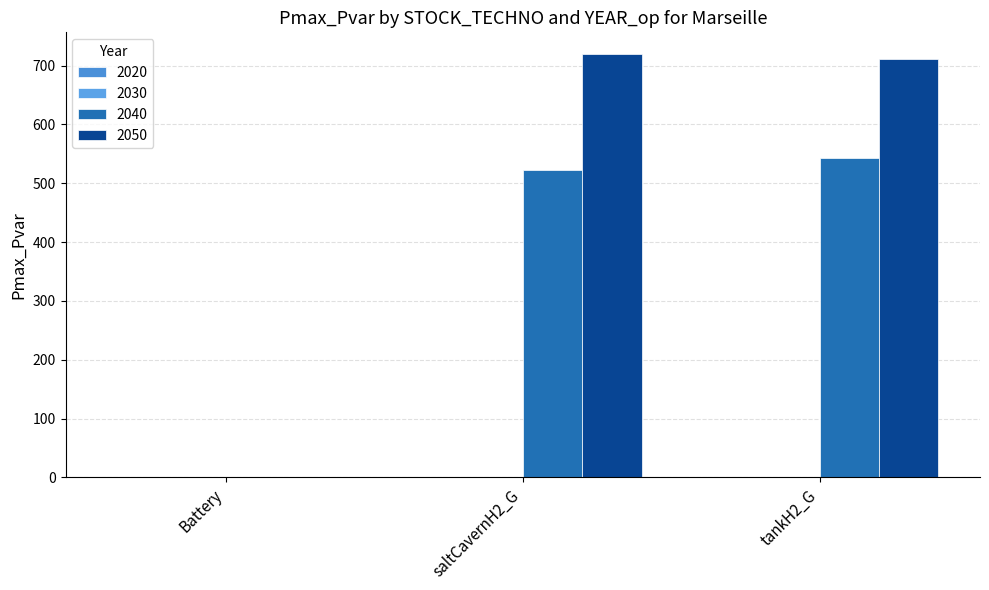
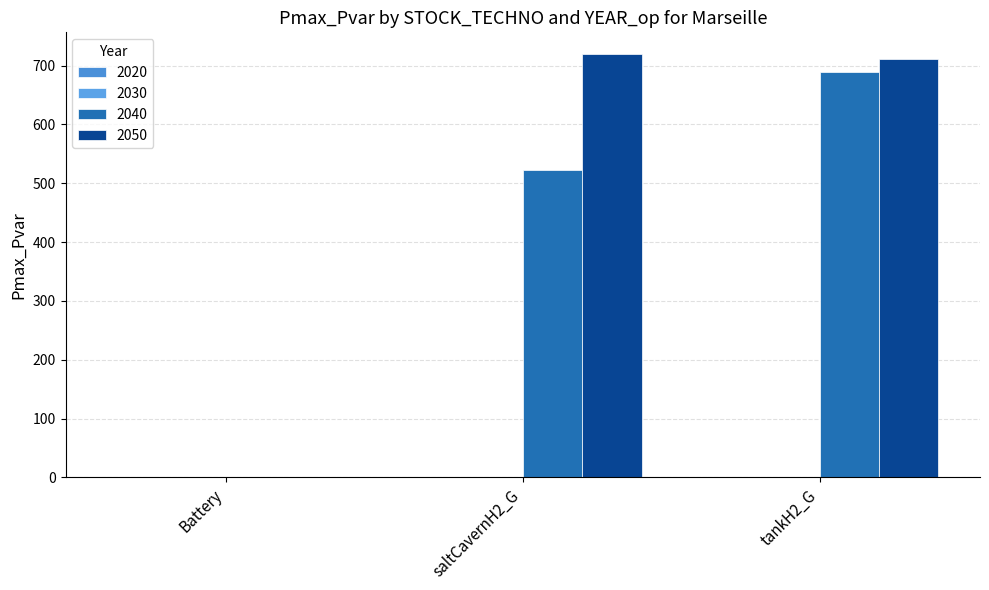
  {
    "2040": {
      "Battery": 0,
      "saltCavernH2_G": 520,
-     "tankH2_G": 540
+     "tankH2_G": 690
    },
    "2050": {
      "Battery": 0,
      "saltCavernH2_G": 720,
      "tankH2_G": 710
    }
  }
